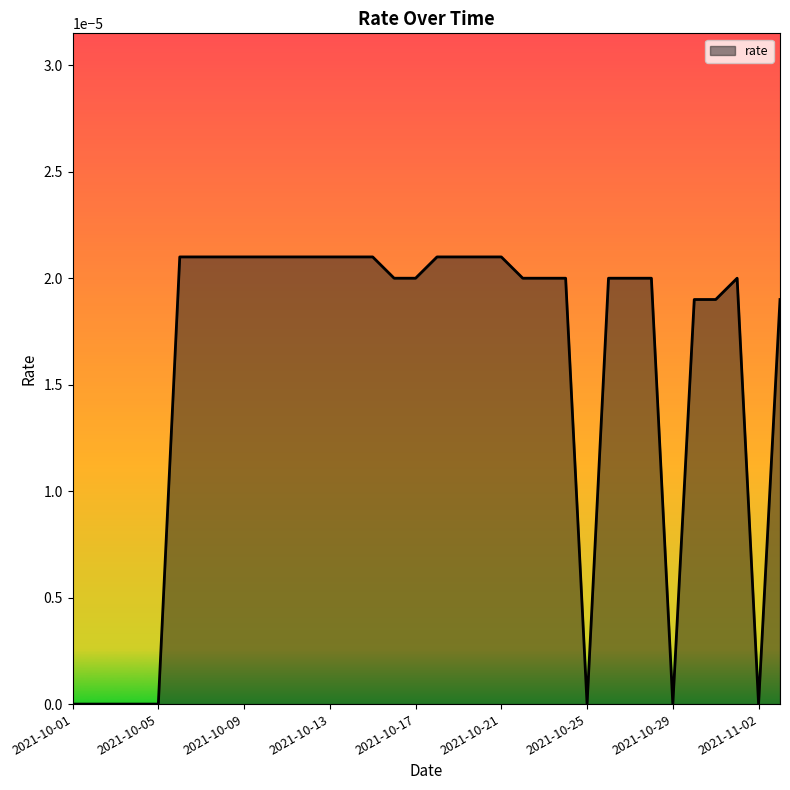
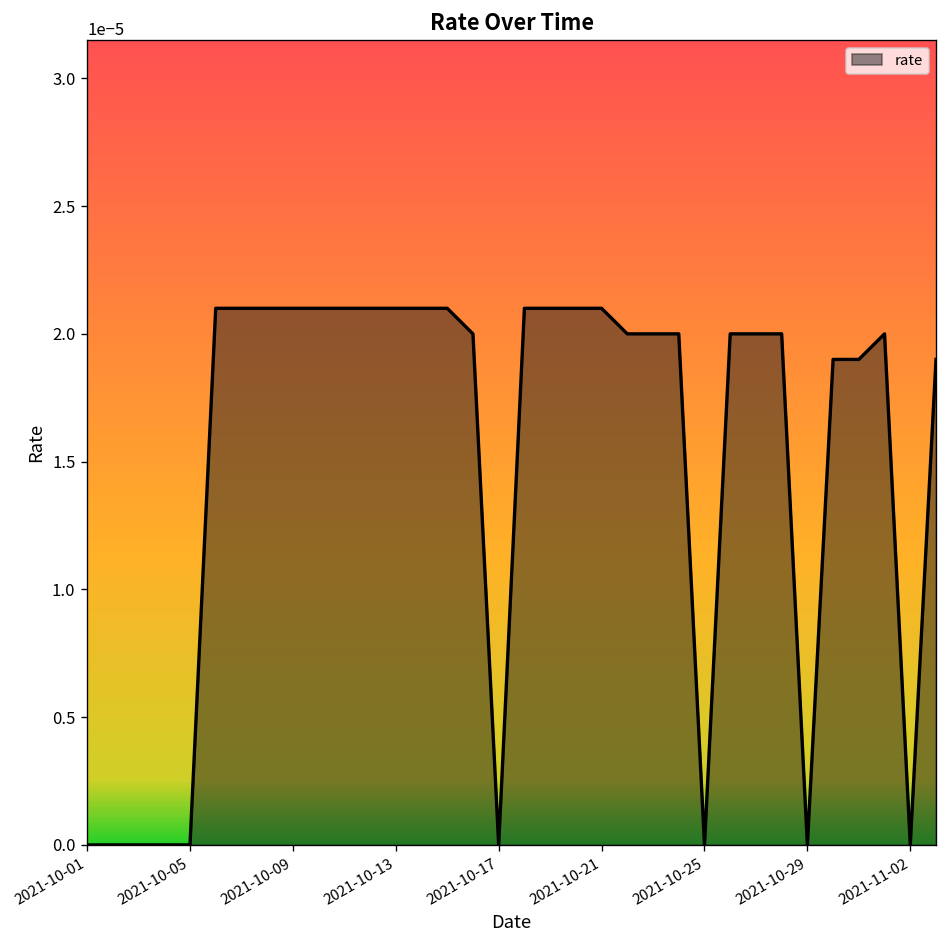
  {
    "2021-10-01": 0.00000,
    "2021-10-05": 0.00000,
    "2021-10-09": 0.0000210,
    "2021-10-13": 0.0000210,
-   "2021-10-17": 0.00002,
+   "2021-10-17": 0.00000,
    "2021-10-21": 0.0000210,
    "2021-10-25": 0.00000,
    "2021-10-29": 0.00000,
    "2021-11-02": 0.00000
  }
